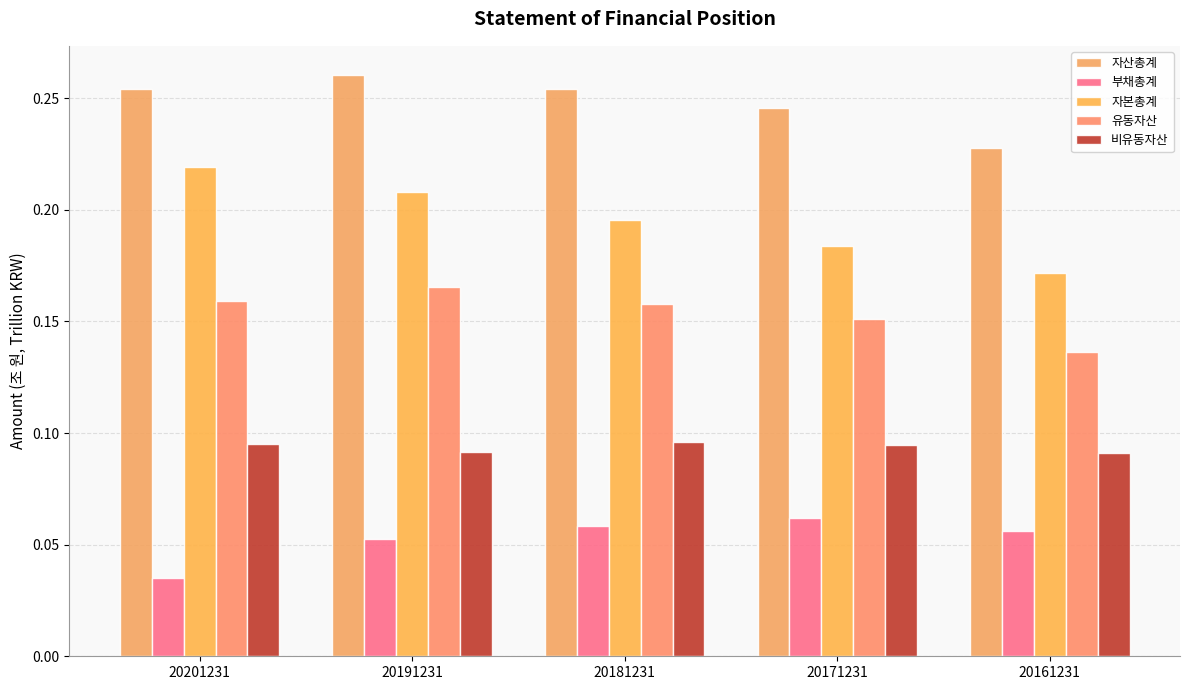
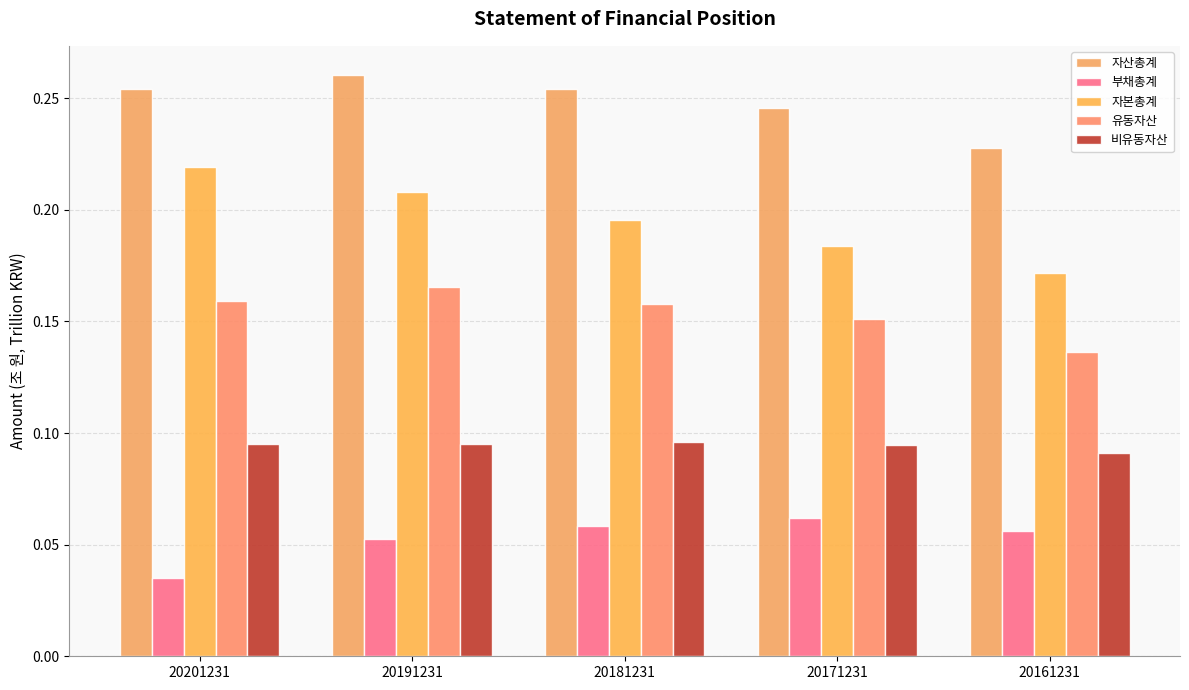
  {
    "비유동자산": {
      "20201231": 0.095,
-     "20191231": 0.092,
+     "20191231": 0.095,
      "20181231": 0.096,
      "20171231": 0.094,
      "20161231": 0.091
    }
  }
